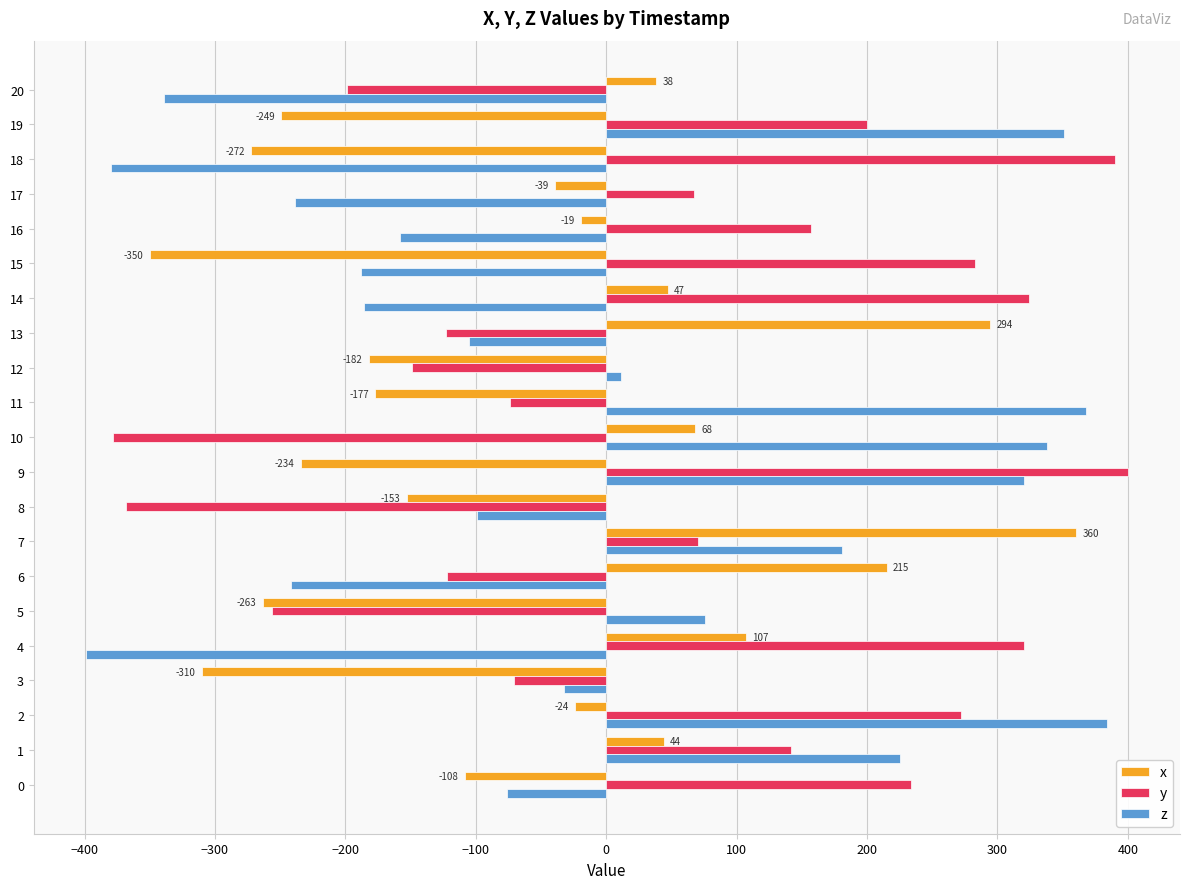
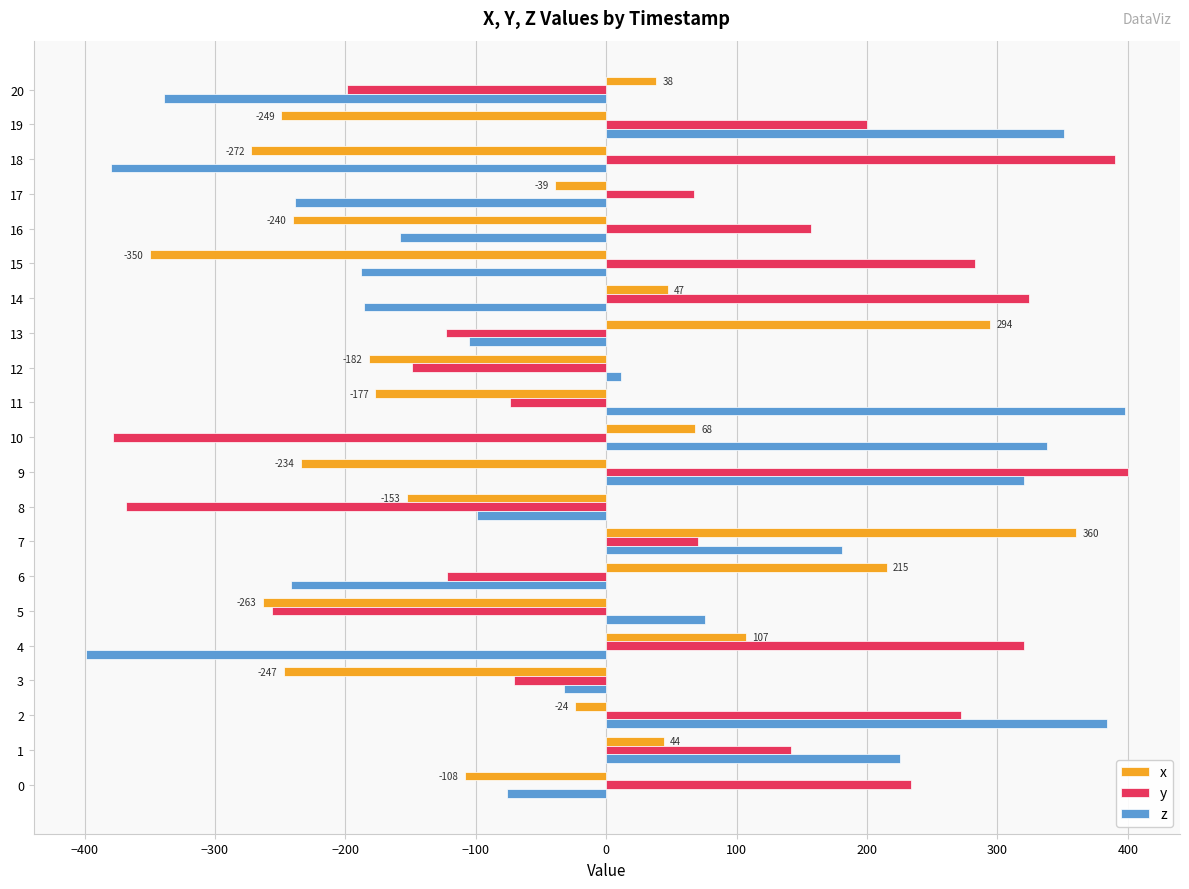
  {
    "x": {
      "20": 38,
      "19": -249,
      "18": -272,
      "17": -39,
-     "16": -19,
+     "16": -240,
      "15": -350,
      "14": 47,
      "13": 294,
      "12": -182,
      "11": -177,
      "10": 68,
      "9": -234,
      "8": -153,
      "7": 360,
      "6": 215,
      "5": -263,
      "4": 107,
-     "3": -310,
+     "3": -247,
      "2": -24,
      "1": 44,
      "0": -108
    },
    "y": {
      "20": -199,
      "19": 200,
      "18": 390,
      "17": 67,
      "16": 157,
      "15": 283,
      "14": 324,
      "13": -123,
      "12": -149,
      "11": -74,
      "10": -378,
      "9": 400,
      "8": -368,
      "7": 70,
      "6": -122,
      "5": -256,
      "4": 320,
      "3": -71,
      "2": 272,
      "1": 142,
      "0": 234
    },
    "z": {
      "20": -339,
      "19": 351,
      "18": -380,
      "17": -239,
      "16": -158,
      "15": -188,
      "14": -186,
      "13": -105,
      "12": 11,
-     "11": 368,
+     "11": 398,
      "10": 338,
      "9": 320,
      "8": -99,
      "7": 181,
      "6": -242,
      "5": 76,
      "4": -399,
      "3": -32,
      "2": 384,
      "1": 225,
      "0": -76
    }
  }
